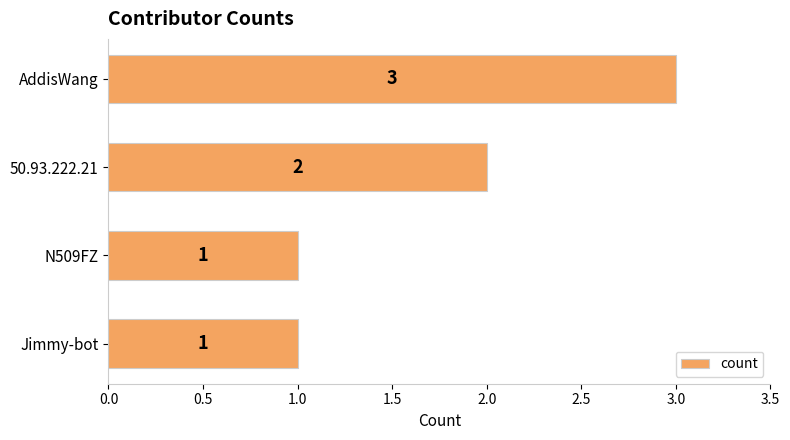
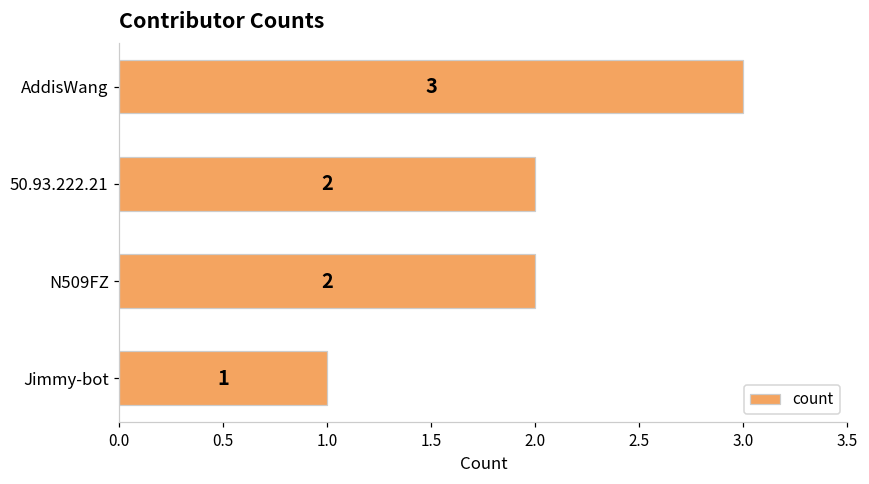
  {
    "AddisWang": 3,
    "50.93.222.21": 2,
-   "N509FZ": 1,
+   "N509FZ": 2,
    "Jimmy-bot": 1
  }
